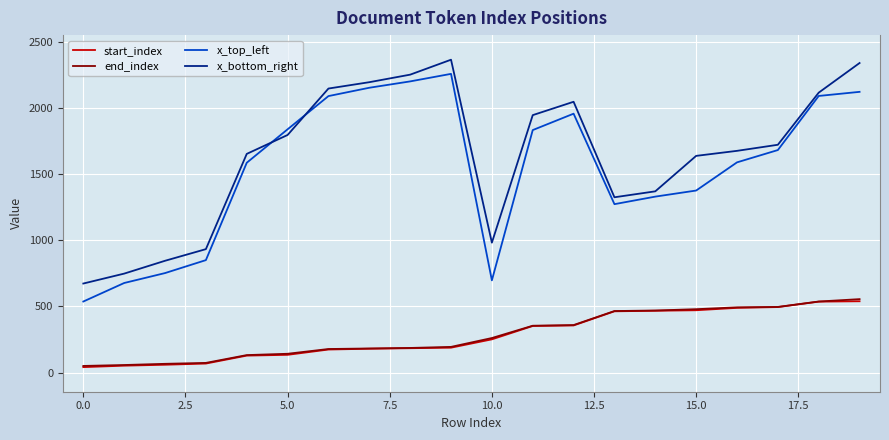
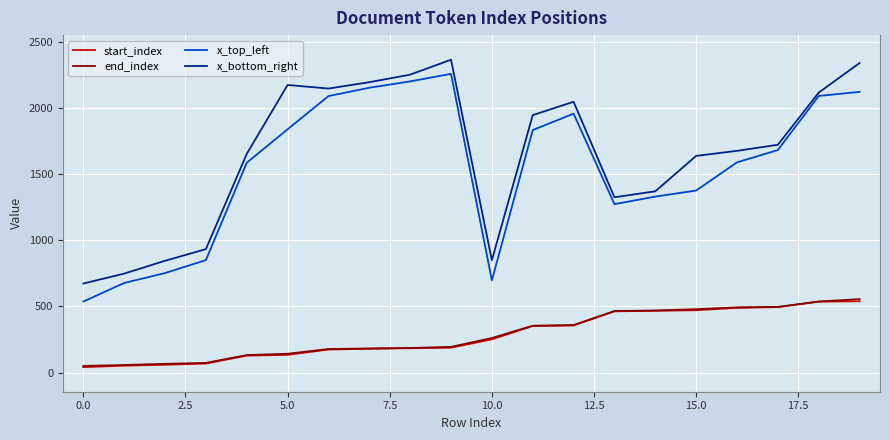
  {
    "x_top_left": {
      "0.0": 540,
      "5.0": 1840,
      "10.0": 700,
      "15.0": 1380
    },
    "x_bottom_right": {
      "0.0": 670,
-     "5.0": 1800,
-     "10.0": 980,
+     "5.0": 2170,
+     "10.0": 850,
      "15.0": 1640
    }
  }
